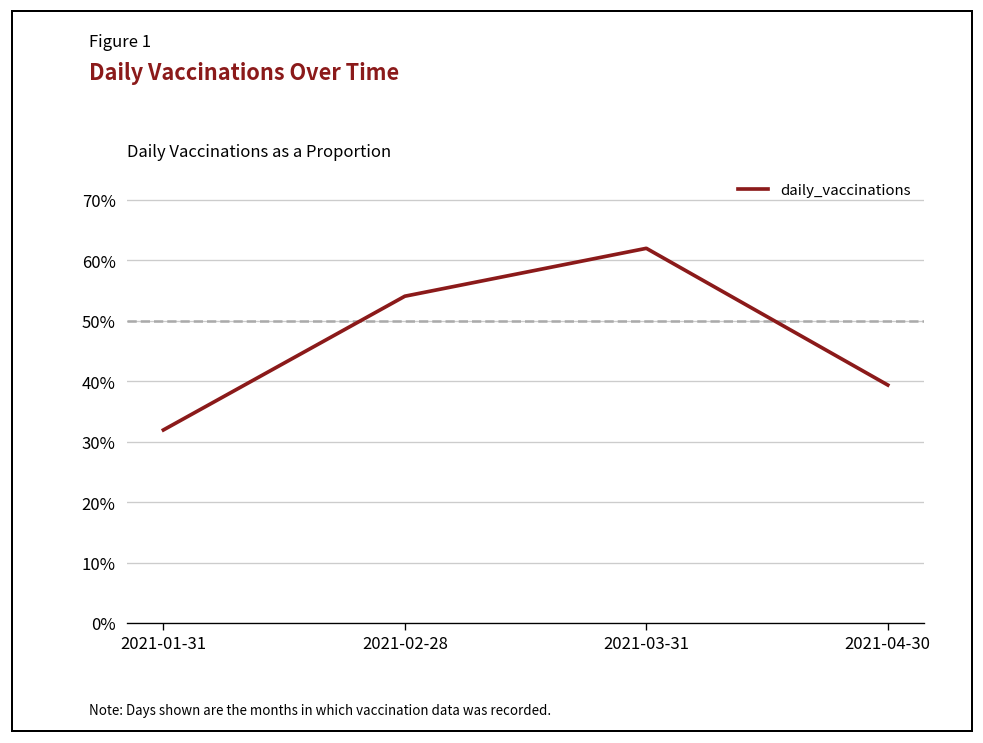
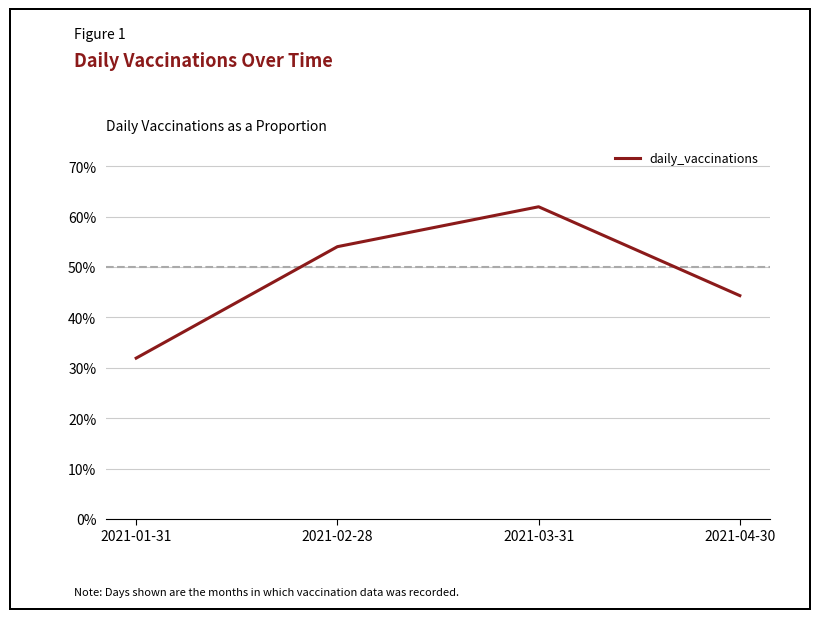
  {
    "2021-01-31": "32%",
    "2021-02-28": "54%",
    "2021-03-31": "62%",
-   "2021-04-30": "39%"
+   "2021-04-30": "44%"
  }
